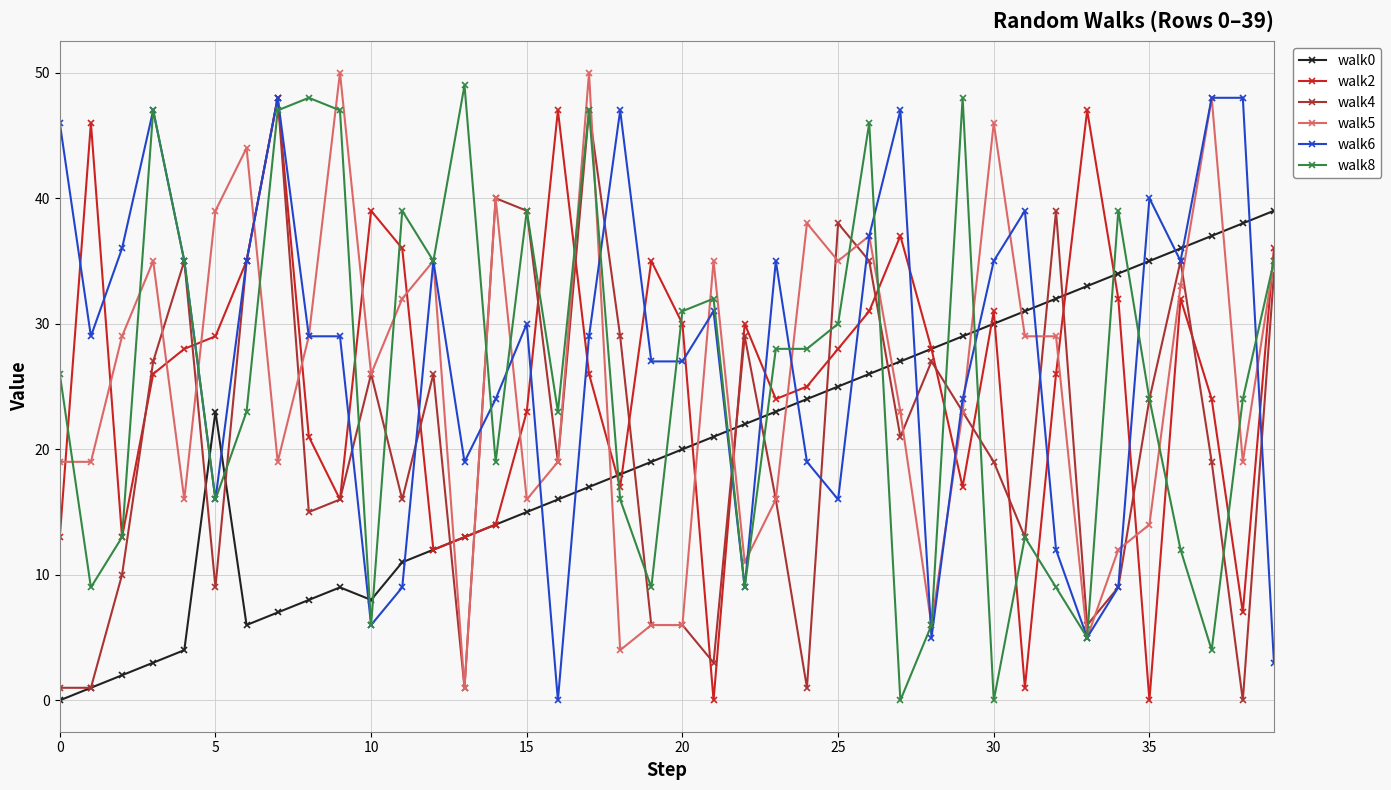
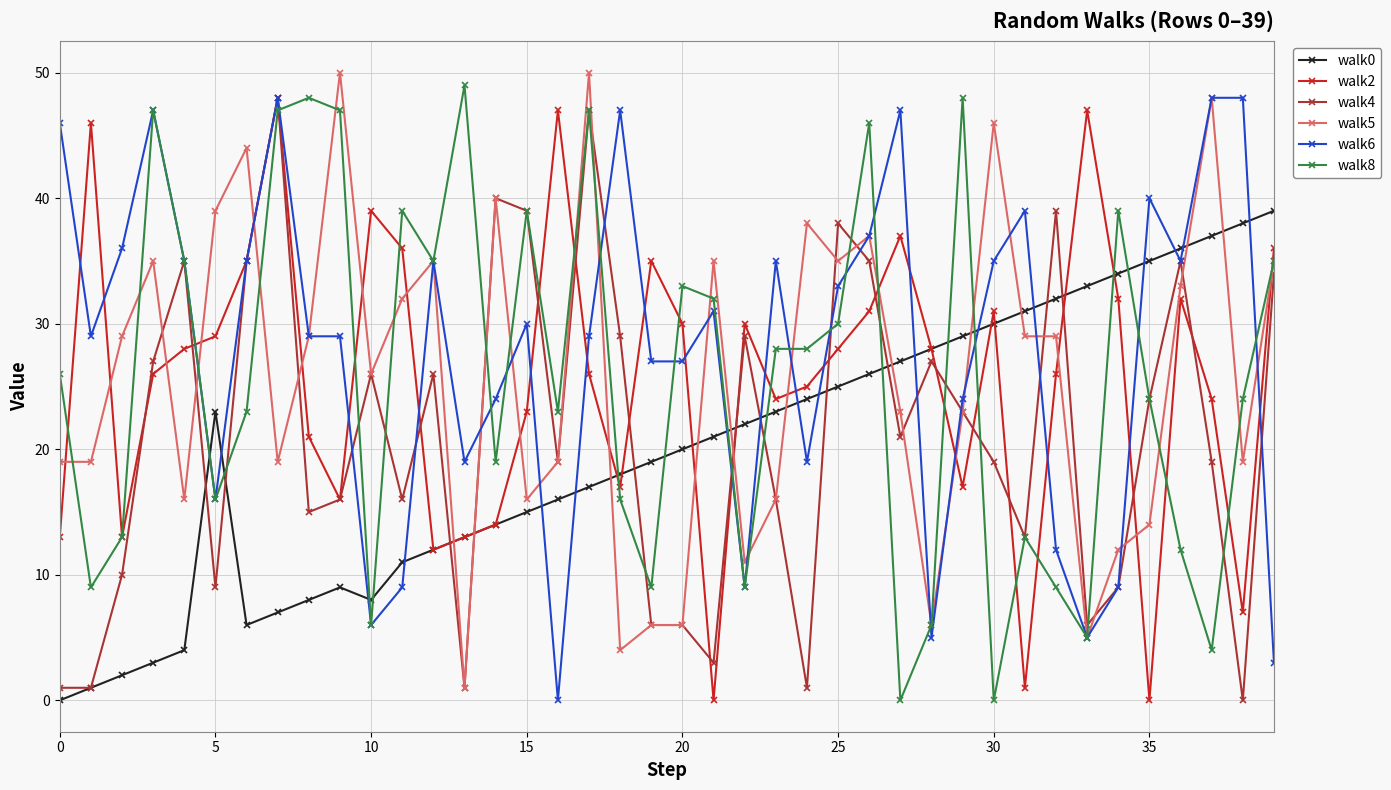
  {
    "walk0": {
      "0": 0,
      "5": 23,
      "10": 8,
      "15": 15,
      "20": 20,
      "25": 25,
      "30": 30,
      "35": 35
    },
    "walk5": {
      "0": 19,
      "5": 39,
      "15": 16,
      "25": 35,
      "30": 46,
      "35": 14
    },
    "walk6": {
      "0": 46,
      "15": 30,
      "20": 27,
-     "25": 16,
+     "25": 33,
      "30": 35,
      "35": 40
    },
    "walk8": {
      "0": 26,
-     "20": 31,
+     "20": 33,
      "25": 30,
      "30": 0
    }
  }
